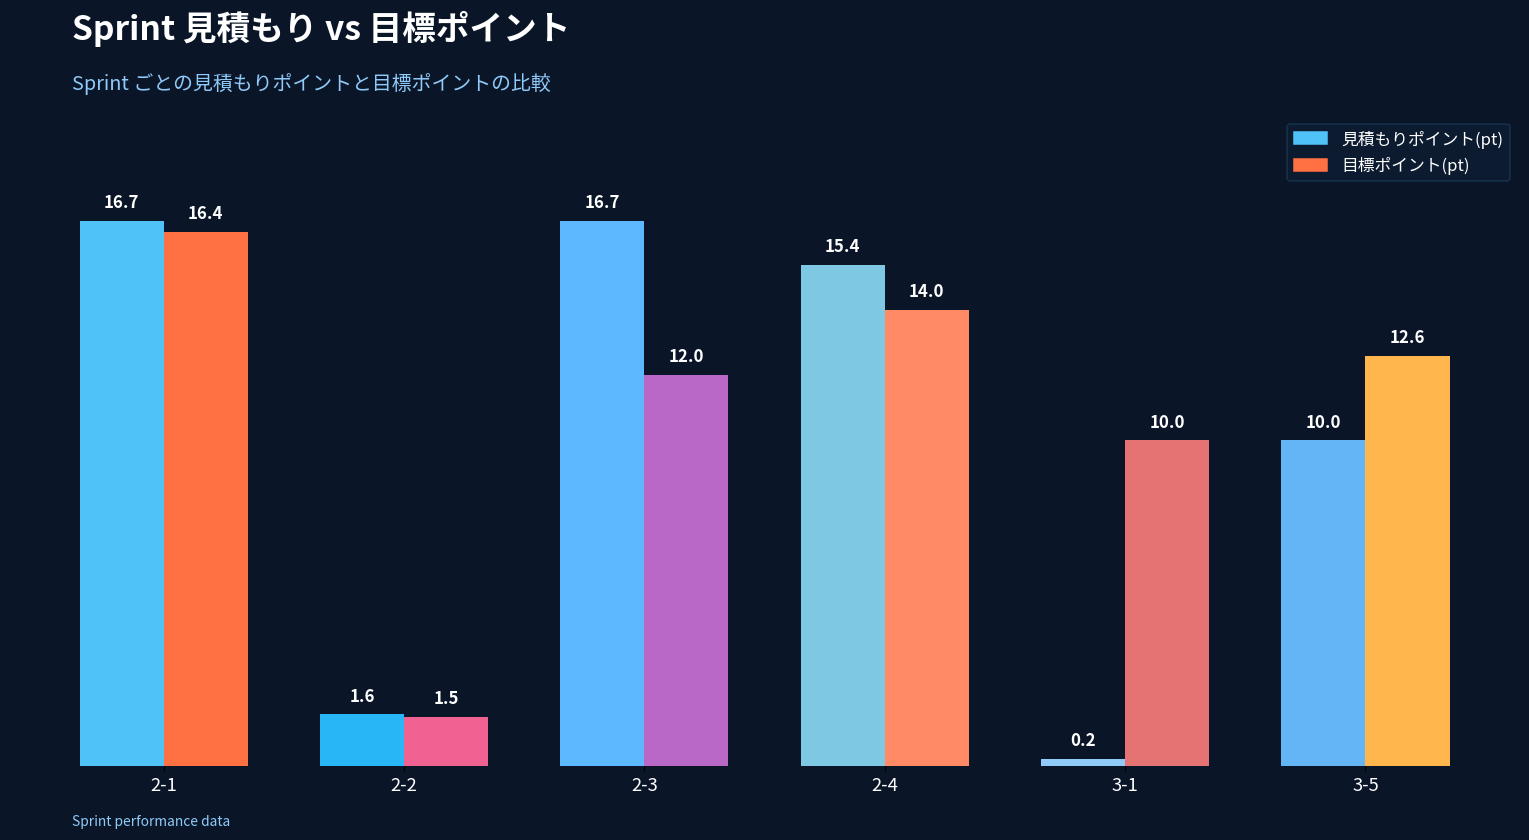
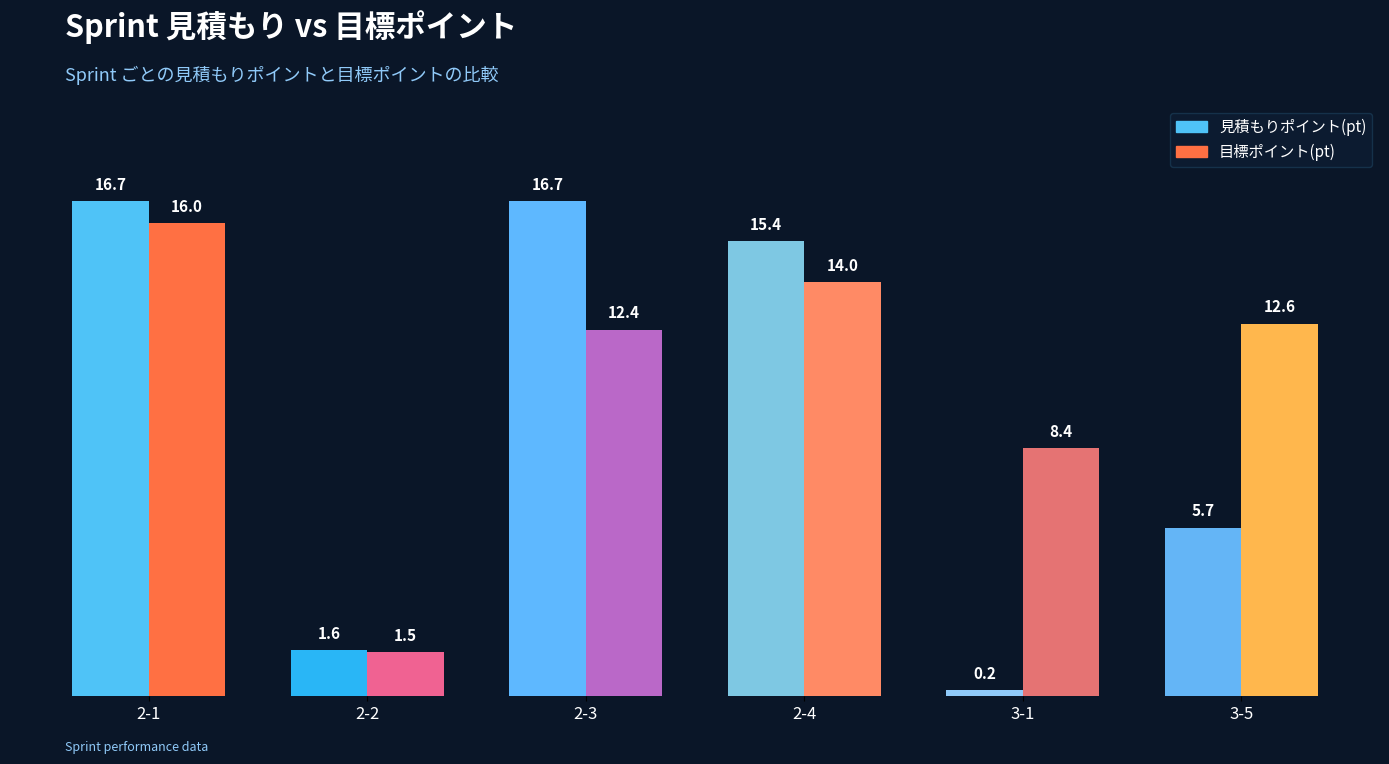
  {
    "見積もりポイント(pt)": {
      "2-1": 16.7,
      "2-2": 1.6,
      "2-3": 16.7,
      "2-4": 15.4,
      "3-1": 0.2,
-     "3-5": 10.0
+     "3-5": 5.7
    },
    "目標ポイント(pt)": {
-     "2-1": 16.4,
+     "2-1": 16.0,
      "2-2": 1.5,
-     "2-3": 12.0,
+     "2-3": 12.4,
      "2-4": 14.0,
-     "3-1": 10.0,
+     "3-1": 8.4,
      "3-5": 12.6
    }
  }
